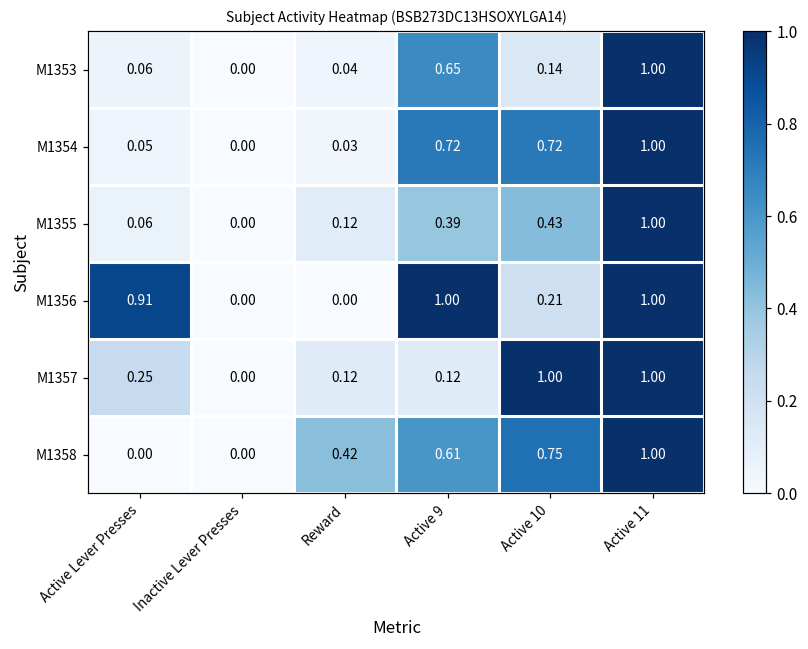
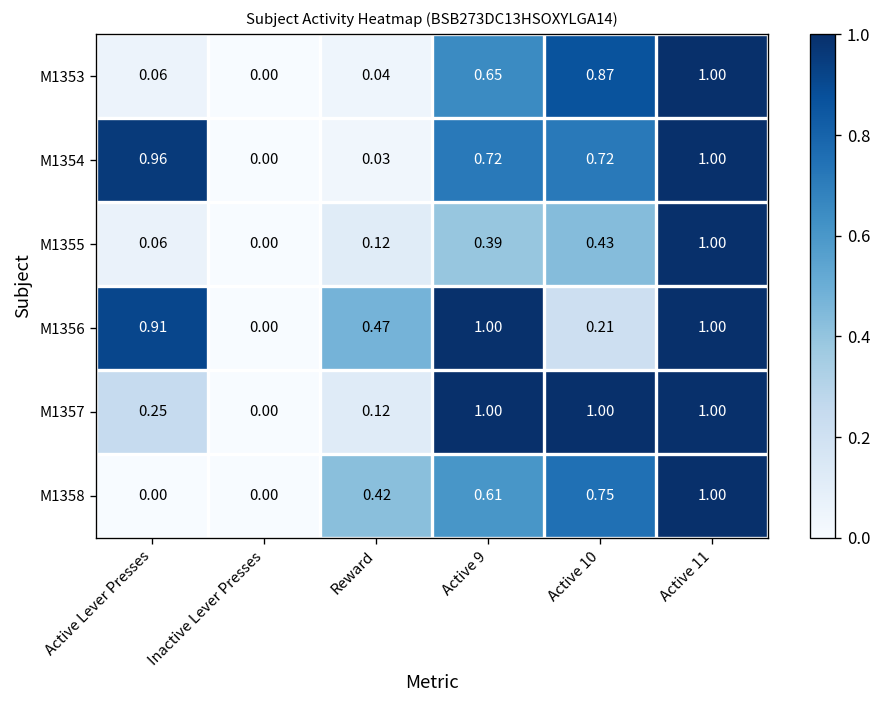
  {
    "M1353": {
      "Active Lever Presses": 0.06,
      "Inactive Lever Presses": 0.00,
      "Reward": 0.04,
      "Active 9": 0.65,
-     "Active 10": 0.14,
+     "Active 10": 0.87,
      "Active 11": 1.00
    },
    "M1354": {
-     "Active Lever Presses": 0.05,
+     "Active Lever Presses": 0.96,
      "Inactive Lever Presses": 0.00,
      "Reward": 0.03,
      "Active 9": 0.72,
      "Active 10": 0.72,
      "Active 11": 1.00
    },
    "M1355": {
      "Active Lever Presses": 0.06,
      "Inactive Lever Presses": 0.00,
      "Reward": 0.12,
      "Active 9": 0.39,
      "Active 10": 0.43,
      "Active 11": 1.00
    },
    "M1356": {
      "Active Lever Presses": 0.91,
      "Inactive Lever Presses": 0.00,
-     "Reward": 0.00,
+     "Reward": 0.47,
      "Active 9": 1.00,
      "Active 10": 0.21,
      "Active 11": 1.00
    },
    "M1357": {
      "Active Lever Presses": 0.25,
      "Inactive Lever Presses": 0.00,
      "Reward": 0.12,
-     "Active 9": 0.12,
+     "Active 9": 1.00,
      "Active 10": 1.00,
      "Active 11": 1.00
    },
    "M1358": {
      "Active Lever Presses": 0.00,
      "Inactive Lever Presses": 0.00,
      "Reward": 0.42,
      "Active 9": 0.61,
      "Active 10": 0.75,
      "Active 11": 1.00
    }
  }
